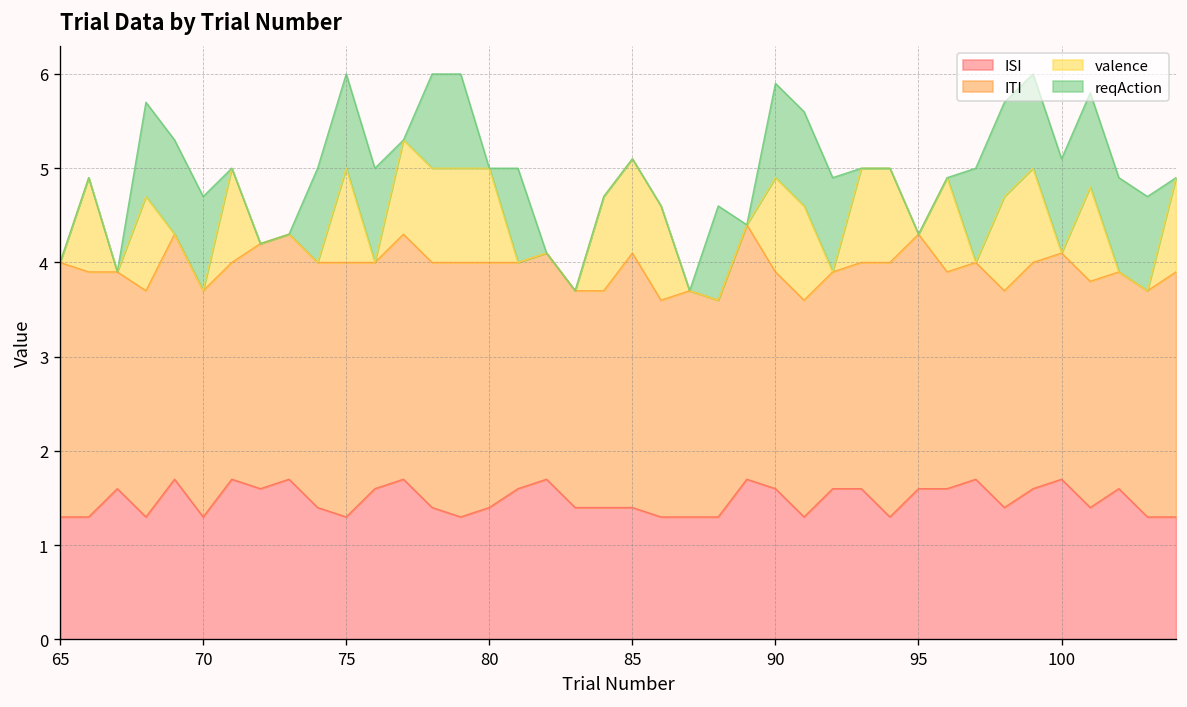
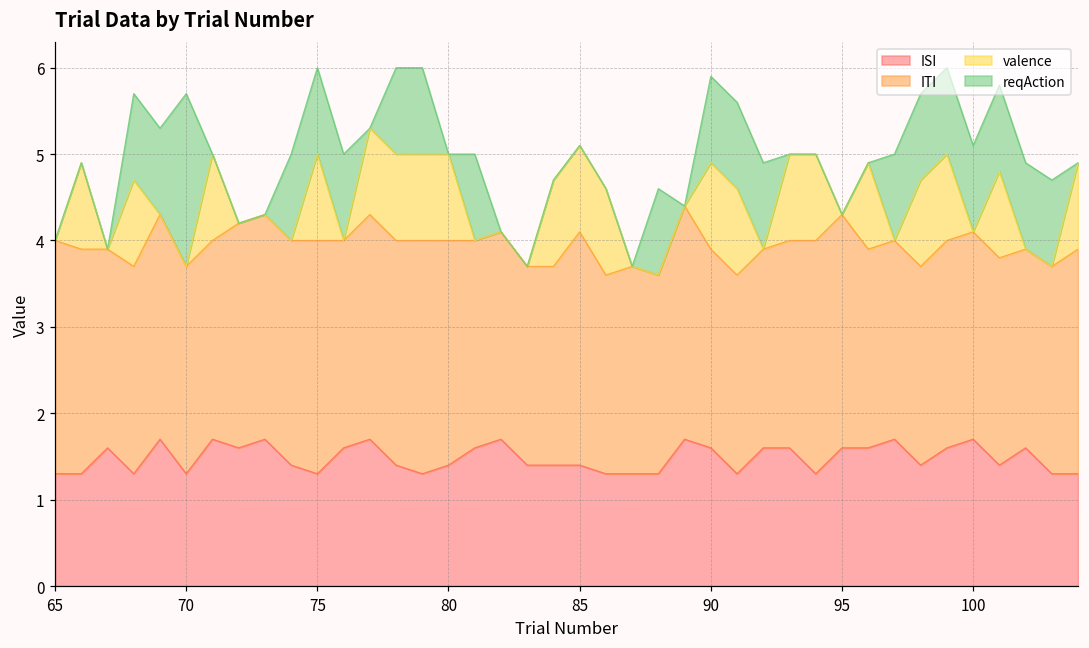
  {
    "reqAction": {
-     "70": 1,
+     "70": 2,
      "75": 1,
      "90": 1,
      "100": 1
    }
  }
